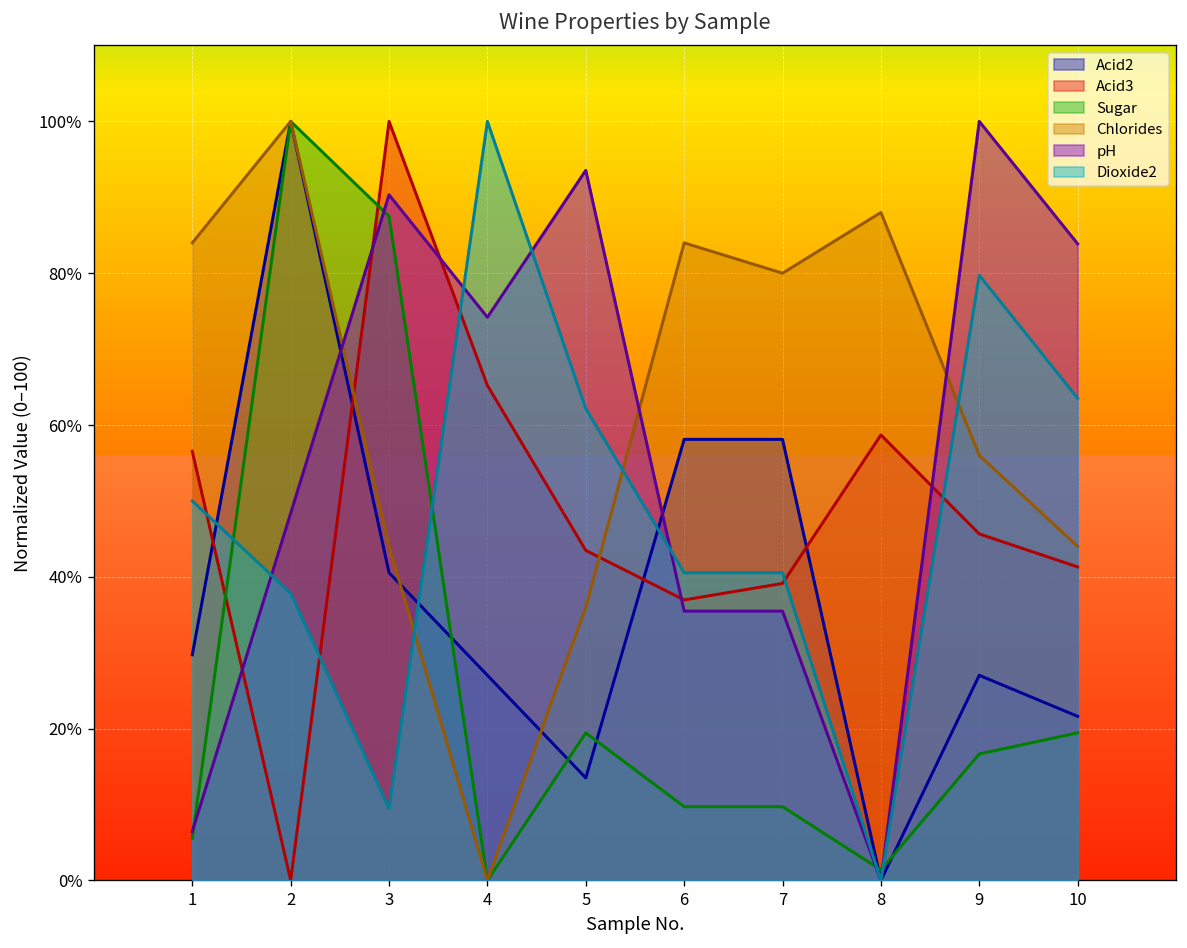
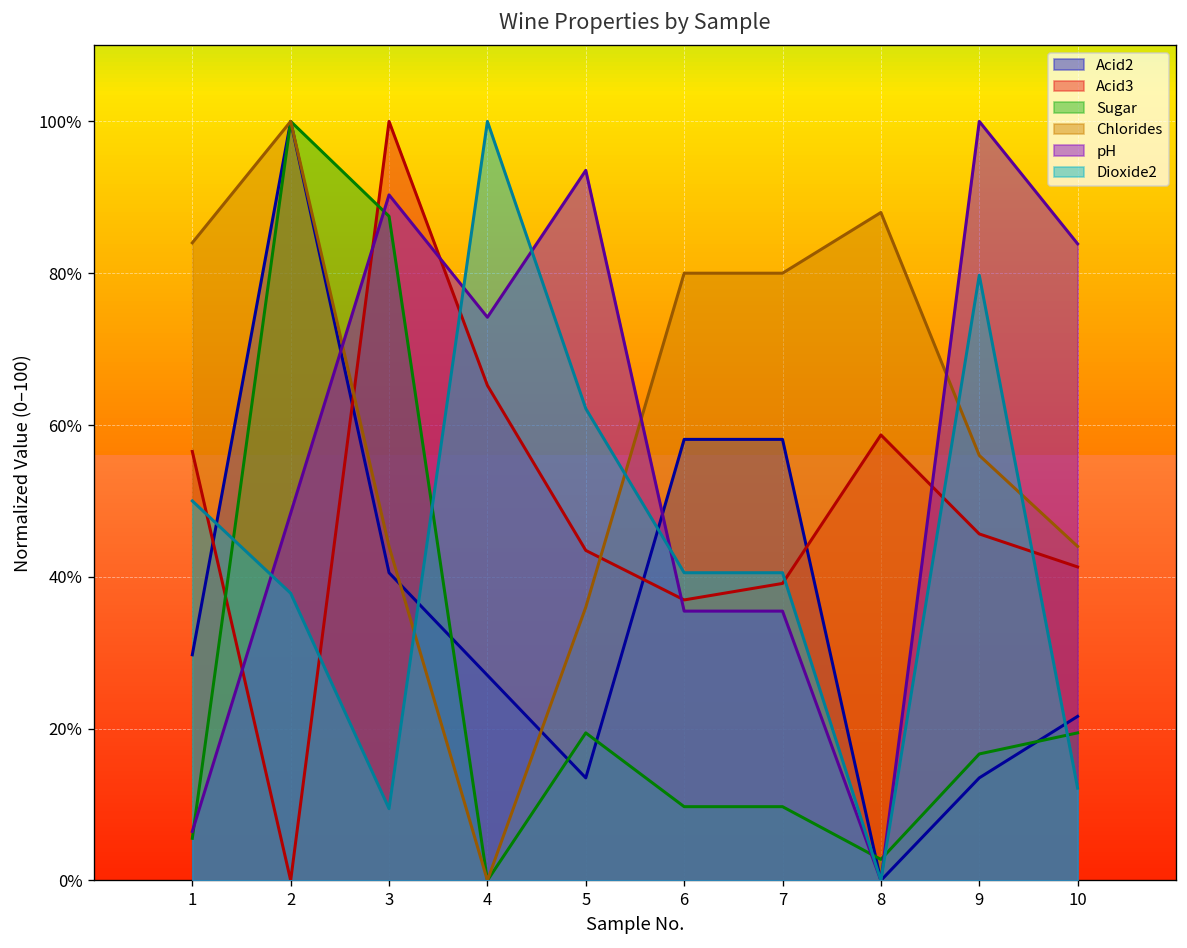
  {
    "Acid2": {
      "1": "30%",
      "3": "41%",
      "4": "27%",
      "5": "14%",
      "6": "58%",
      "7": "58%",
-     "9": "27%",
+     "9": "14%",
      "10": "22%"
    },
    "Acid3": {
      "1": "57%",
      "2": "0%",
      "3": "100%",
      "4": "65%",
      "5": "43%",
      "6": "37%",
      "7": "39%",
      "8": "59%",
      "9": "46%",
      "10": "41%"
    },
    "Sugar": {
      "1": "6%",
      "3": "88%",
      "5": "19%",
      "6": "10%",
      "7": "10%",
-     "8": "1%",
+     "8": "3%",
      "9": "17%",
      "10": "19%"
    },
    "Chlorides": {
      "1": "84%",
      "3": "44%",
      "5": "36%",
-     "6": "84%",
+     "6": "80%",
      "7": "80%",
      "8": "88%",
      "9": "56%",
      "10": "44%"
    },
    "pH": {
      "1": "6%",
      "2": "48%",
      "3": "90%",
      "4": "74%",
      "5": "94%",
      "6": "35%",
      "7": "35%",
      "9": "100%",
      "10": "84%"
    },
    "Dioxide2": {
      "1": "50%",
      "2": "38%",
      "3": "9%",
      "4": "100%",
      "5": "62%",
      "6": "41%",
      "7": "41%",
      "9": "80%",
-     "10": "64%"
+     "10": "12%"
    }
  }
